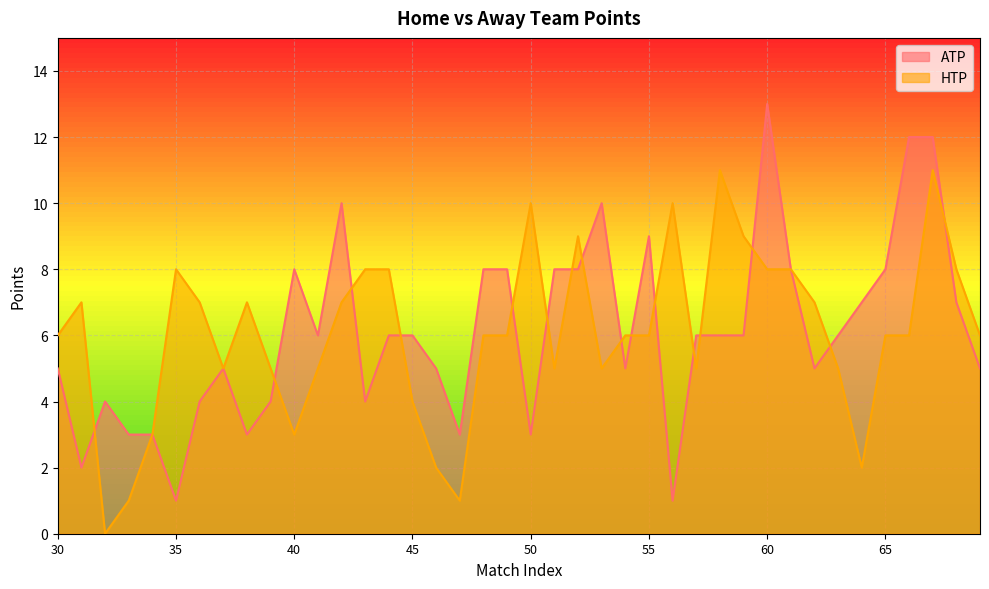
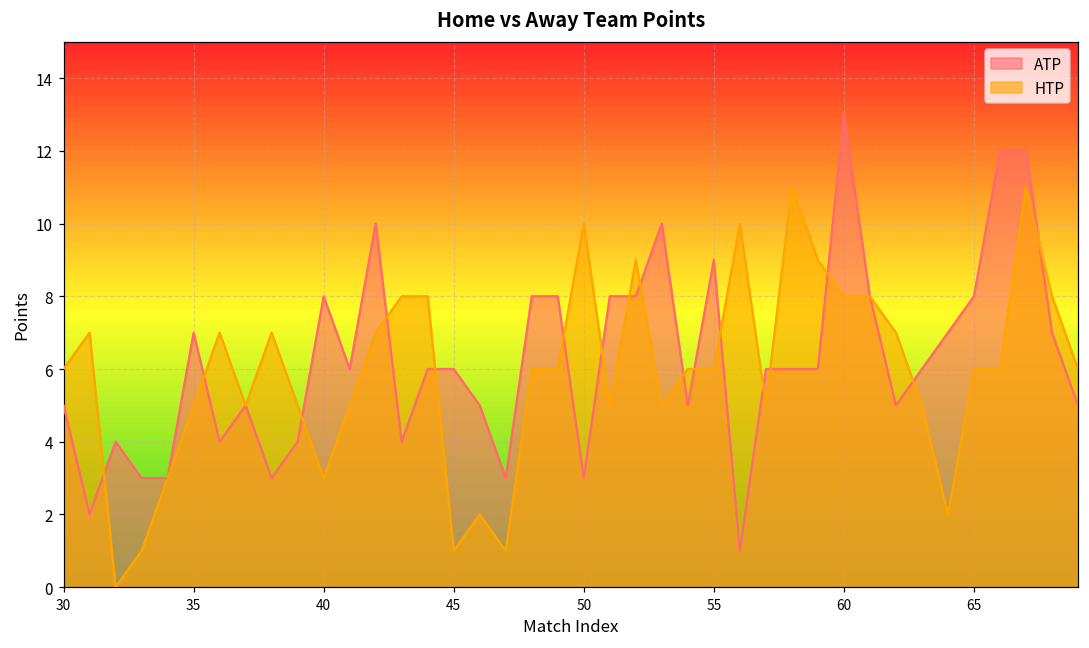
  {
    "ATP": {
      "30": 5,
-     "35": 1,
+     "35": 7,
      "40": 8,
      "45": 6,
      "50": 3,
      "55": 9,
      "60": 13,
      "65": 8
    },
    "HTP": {
      "30": 6,
-     "35": 8,
+     "35": 5,
      "40": 3,
-     "45": 4,
+     "45": 1,
      "50": 10,
      "55": 6,
      "60": 8,
      "65": 6
    }
  }
